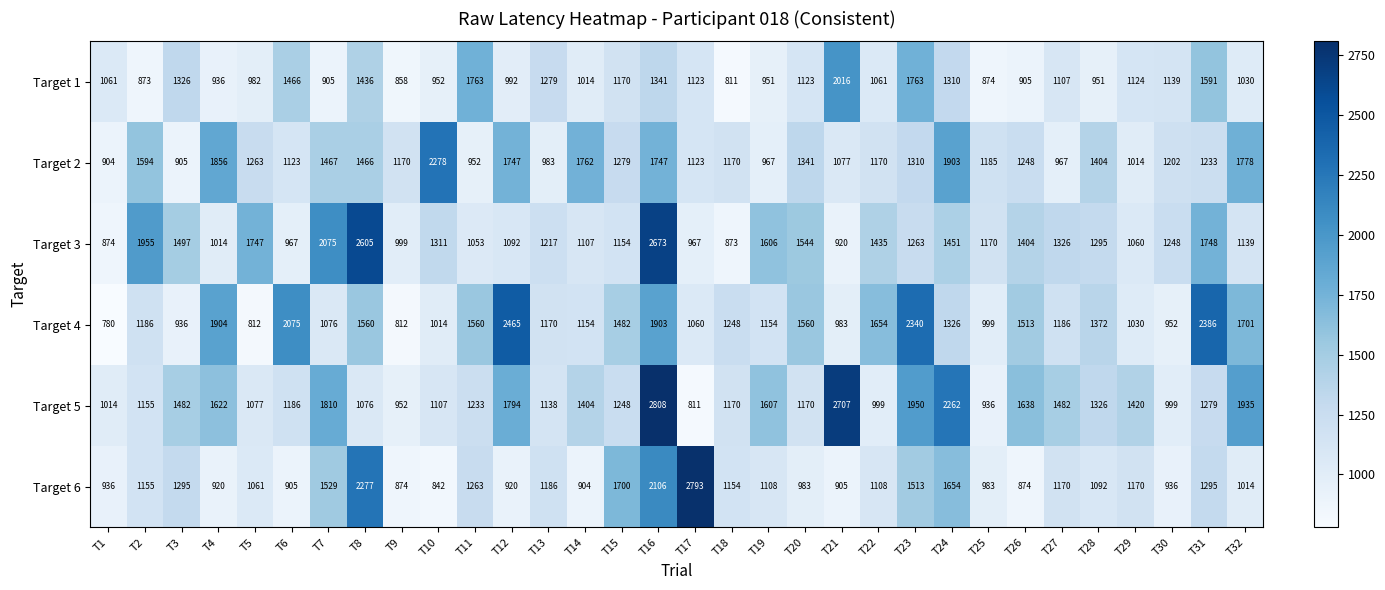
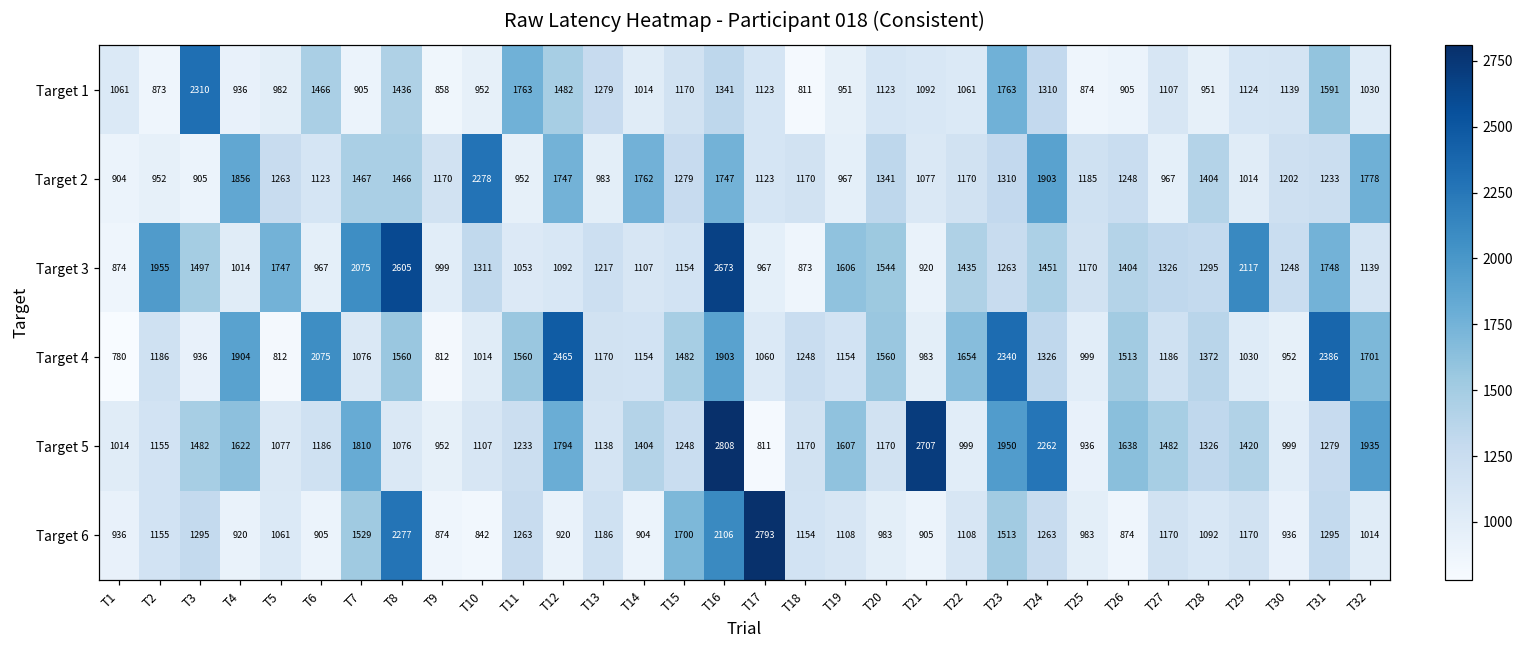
  {
    "Target 1": {
      "T1": 1061,
      "T2": 873,
-     "T3": 1326,
+     "T3": 2310,
      "T4": 936,
      "T5": 982,
      "T6": 1466,
      "T7": 905,
      "T8": 1436,
      "T9": 858,
      "T10": 952,
      "T11": 1763,
-     "T12": 992,
+     "T12": 1482,
      "T13": 1279,
      "T14": 1014,
      "T15": 1170,
      "T16": 1341,
      "T17": 1123,
      "T18": 811,
      "T19": 951,
      "T20": 1123,
-     "T21": 2016,
+     "T21": 1092,
      "T22": 1061,
      "T23": 1763,
      "T24": 1310,
      "T25": 874,
      "T26": 905,
      "T27": 1107,
      "T28": 951,
      "T29": 1124,
      "T30": 1139,
      "T31": 1591,
      "T32": 1030
    },
    "Target 2": {
      "T1": 904,
-     "T2": 1594,
+     "T2": 952,
      "T3": 905,
      "T4": 1856,
      "T5": 1263,
      "T6": 1123,
      "T7": 1467,
      "T8": 1466,
      "T9": 1170,
      "T10": 2278,
      "T11": 952,
      "T12": 1747,
      "T13": 983,
      "T14": 1762,
      "T15": 1279,
      "T16": 1747,
      "T17": 1123,
      "T18": 1170,
      "T19": 967,
      "T20": 1341,
      "T21": 1077,
      "T22": 1170,
      "T23": 1310,
      "T24": 1903,
      "T25": 1185,
      "T26": 1248,
      "T27": 967,
      "T28": 1404,
      "T29": 1014,
      "T30": 1202,
      "T31": 1233,
      "T32": 1778
    },
    "Target 3": {
      "T1": 874,
      "T2": 1955,
      "T3": 1497,
      "T4": 1014,
      "T5": 1747,
      "T6": 967,
      "T7": 2075,
      "T8": 2605,
      "T9": 999,
      "T10": 1311,
      "T11": 1053,
      "T12": 1092,
      "T13": 1217,
      "T14": 1107,
      "T15": 1154,
      "T16": 2673,
      "T17": 967,
      "T18": 873,
      "T19": 1606,
      "T20": 1544,
      "T21": 920,
      "T22": 1435,
      "T23": 1263,
      "T24": 1451,
      "T25": 1170,
      "T26": 1404,
      "T27": 1326,
      "T28": 1295,
-     "T29": 1060,
+     "T29": 2117,
      "T30": 1248,
      "T31": 1748,
      "T32": 1139
    },
    "Target 4": {
      "T1": 780,
      "T2": 1186,
      "T3": 936,
      "T4": 1904,
      "T5": 812,
      "T6": 2075,
      "T7": 1076,
      "T8": 1560,
      "T9": 812,
      "T10": 1014,
      "T11": 1560,
      "T12": 2465,
      "T13": 1170,
      "T14": 1154,
      "T15": 1482,
      "T16": 1903,
      "T17": 1060,
      "T18": 1248,
      "T19": 1154,
      "T20": 1560,
      "T21": 983,
      "T22": 1654,
      "T23": 2340,
      "T24": 1326,
      "T25": 999,
      "T26": 1513,
      "T27": 1186,
      "T28": 1372,
      "T29": 1030,
      "T30": 952,
      "T31": 2386,
      "T32": 1701
    },
    "Target 5": {
      "T1": 1014,
      "T2": 1155,
      "T3": 1482,
      "T4": 1622,
      "T5": 1077,
      "T6": 1186,
      "T7": 1810,
      "T8": 1076,
      "T9": 952,
      "T10": 1107,
      "T11": 1233,
      "T12": 1794,
      "T13": 1138,
      "T14": 1404,
      "T15": 1248,
      "T16": 2808,
      "T17": 811,
      "T18": 1170,
      "T19": 1607,
      "T20": 1170,
      "T21": 2707,
      "T22": 999,
      "T23": 1950,
      "T24": 2262,
      "T25": 936,
      "T26": 1638,
      "T27": 1482,
      "T28": 1326,
      "T29": 1420,
      "T30": 999,
      "T31": 1279,
      "T32": 1935
    },
    "Target 6": {
      "T1": 936,
      "T2": 1155,
      "T3": 1295,
      "T4": 920,
      "T5": 1061,
      "T6": 905,
      "T7": 1529,
      "T8": 2277,
      "T9": 874,
      "T10": 842,
      "T11": 1263,
      "T12": 920,
      "T13": 1186,
      "T14": 904,
      "T15": 1700,
      "T16": 2106,
      "T17": 2793,
      "T18": 1154,
      "T19": 1108,
      "T20": 983,
      "T21": 905,
      "T22": 1108,
      "T23": 1513,
-     "T24": 1654,
+     "T24": 1263,
      "T25": 983,
      "T26": 874,
      "T27": 1170,
      "T28": 1092,
      "T29": 1170,
      "T30": 936,
      "T31": 1295,
      "T32": 1014
    }
  }
